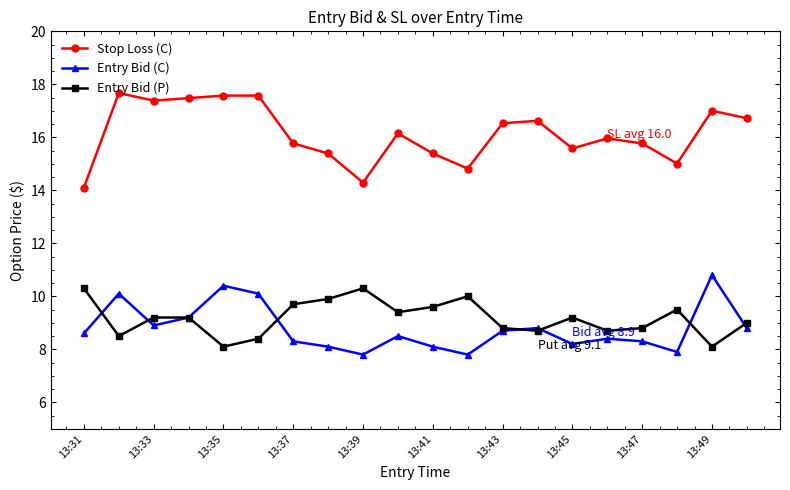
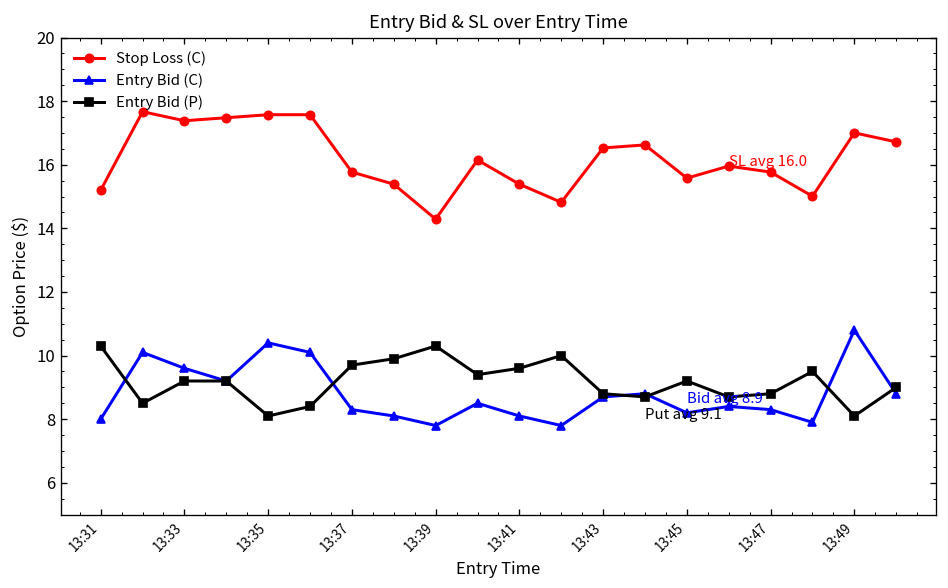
  {
    "Stop Loss (C)": {
-     "13:31": 14.1,
+     "13:31": 15.2,
      "13:33": 17.4,
      "13:35": 17.6,
      "13:37": 15.8,
      "13:39": 14.3,
      "13:41": 15.4,
      "13:43": 16.5,
      "13:45": 15.6,
      "13:47": 15.8,
      "13:49": 17.0
    },
    "Entry Bid (C)": {
-     "13:31": 8.6,
-     "13:33": 8.9,
+     "13:31": 8.0,
+     "13:33": 9.6,
      "13:35": 10.4,
      "13:37": 8.3,
      "13:39": 7.8,
      "13:41": 8.1,
      "13:43": 8.7,
      "13:47": 8.3,
      "13:49": 10.8
    },
    "Entry Bid (P)": {
      "13:31": 10.3,
      "13:33": 9.2,
      "13:35": 8.1,
      "13:37": 9.7,
      "13:39": 10.3,
      "13:41": 9.6,
      "13:43": 8.8,
      "13:45": 9.2,
      "13:47": 8.8,
      "13:49": 8.1
    }
  }
